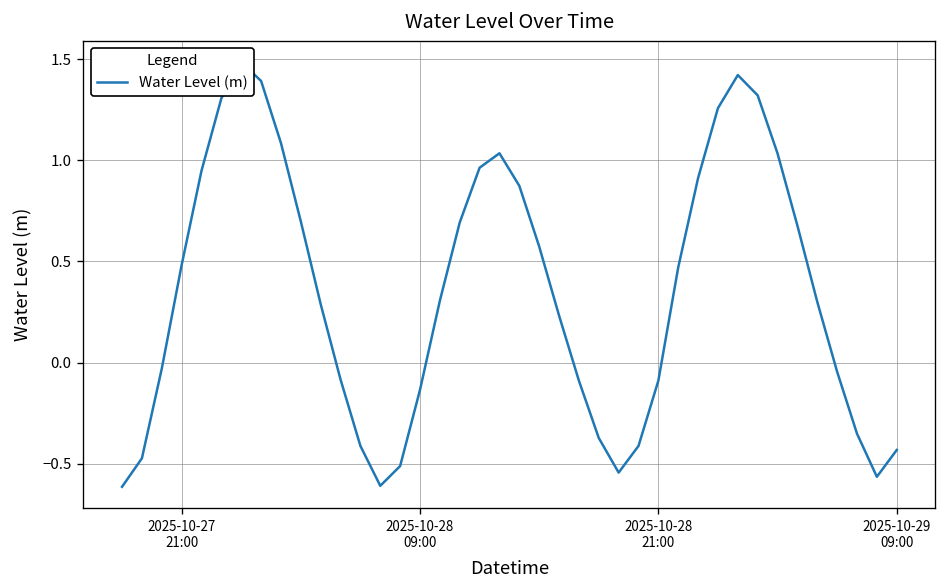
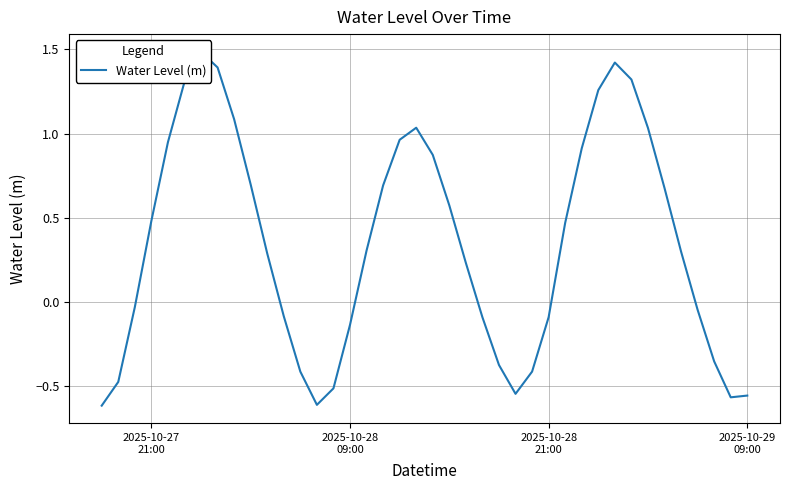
  {
    "2025-10-27 21:00": 0.48,
    "2025-10-28 09:00": -0.13,
    "2025-10-28 21:00": -0.09,
-   "2025-10-29 09:00": -0.43
+   "2025-10-29 09:00": -0.55
  }
